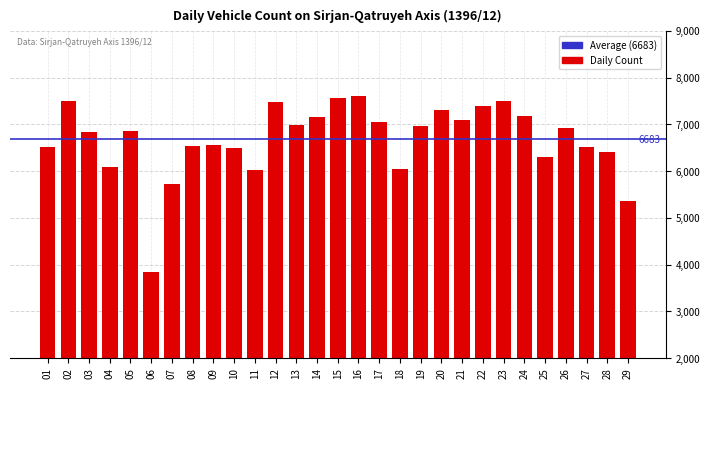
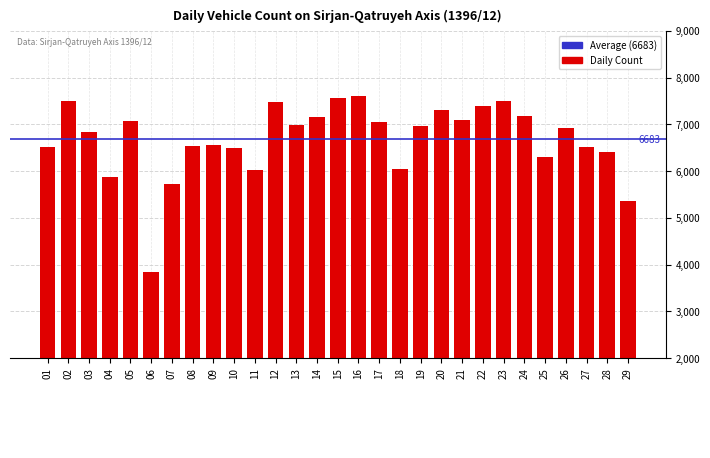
  {
    "01": "6,500",
    "02": "7,500",
    "03": "6,800",
-   "04": "6,100",
-   "05": "6,900",
+   "04": "5,900",
+   "05": "7,100",
    "06": "3,800",
    "07": "5,700",
    "08": "6,500",
    "09": "6,600",
    "10": "6,500",
    "11": "6,000",
    "12": "7,500",
    "13": "7,000",
    "14": "7,100",
    "15": "7,600",
    "16": "7,600",
    "17": "7,000",
    "18": "6,000",
    "19": "7,000",
    "20": "7,300",
    "21": "7,100",
    "22": "7,400",
    "23": "7,500",
    "24": "7,200",
    "25": "6,300",
    "26": "6,900",
    "27": "6,500",
    "28": "6,400",
    "29": "5,400"
  }
